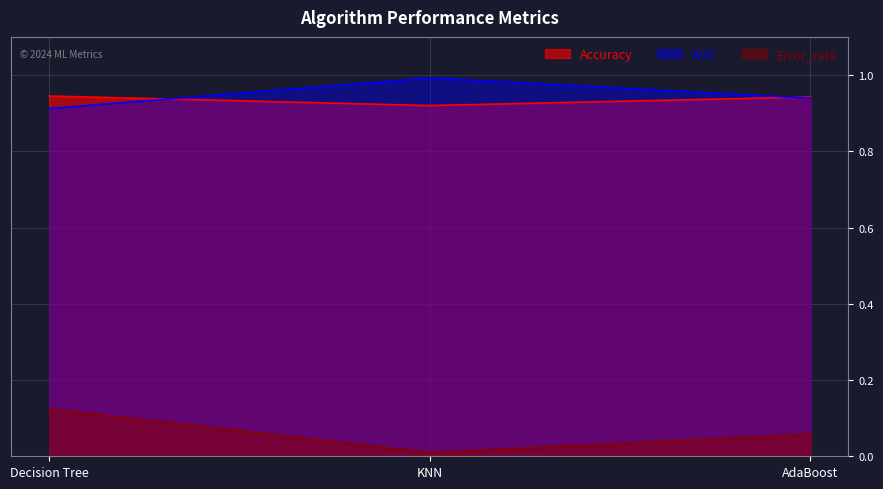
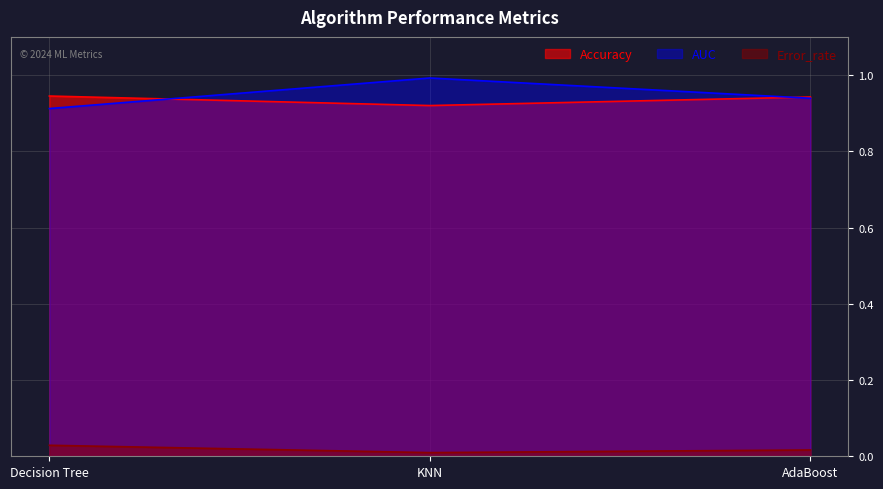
  {
    "Accuracy": {
      "Decision Tree": 0.94,
      "KNN": 0.92
    },
    "AUC": {
      "Decision Tree": 0.91,
      "KNN": 0.99
    },
    "Error_rate": {
-     "Decision Tree": 0.12,
+     "Decision Tree": 0.03,
      "KNN": 0.01,
-     "AdaBoost": 0.06
+     "AdaBoost": 0.02
    }
  }
